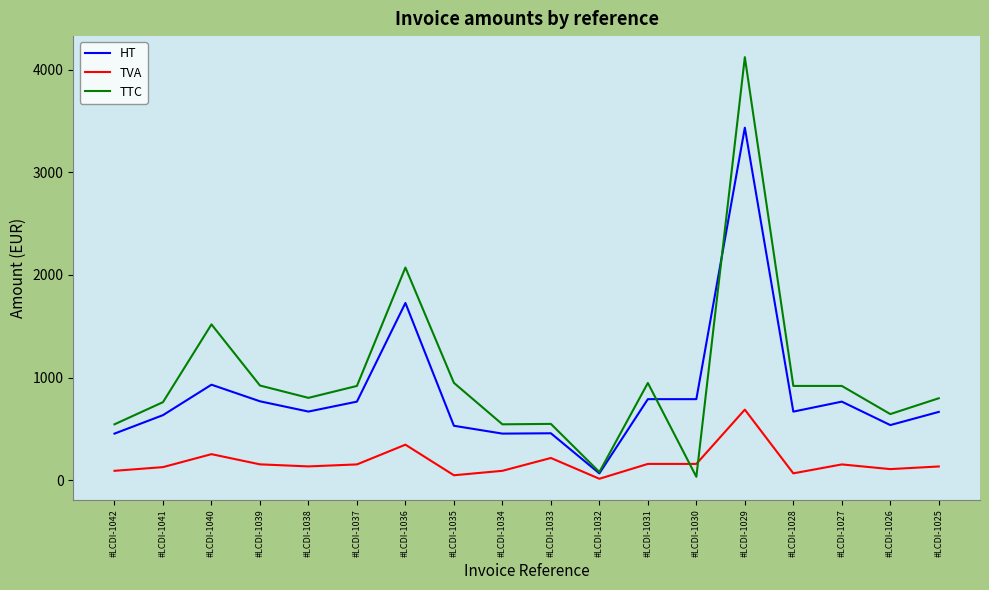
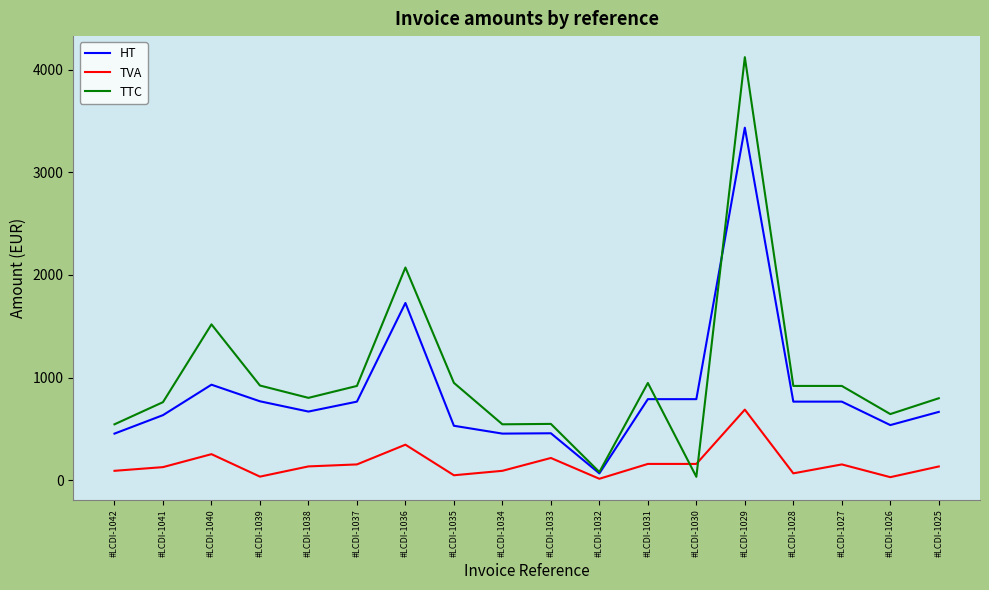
  {
    "HT": {
      "#LCDI-1042": 450,
      "#LCDI-1041": 630,
      "#LCDI-1040": 930,
      "#LCDI-1039": 770,
      "#LCDI-1038": 670,
      "#LCDI-1037": 760,
      "#LCDI-1036": 1730,
      "#LCDI-1035": 530,
      "#LCDI-1034": 450,
      "#LCDI-1033": 460,
      "#LCDI-1031": 790,
      "#LCDI-1030": 790,
      "#LCDI-1029": 3430,
-     "#LCDI-1028": 670,
+     "#LCDI-1028": 760,
      "#LCDI-1027": 760,
      "#LCDI-1026": 540,
      "#LCDI-1025": 660
    },
    "TVA": {
      "#LCDI-1042": 90,
      "#LCDI-1041": 130,
      "#LCDI-1040": 250,
-     "#LCDI-1039": 150,
+     "#LCDI-1039": 30,
      "#LCDI-1038": 130,
      "#LCDI-1037": 150,
      "#LCDI-1036": 350,
      "#LCDI-1035": 50,
      "#LCDI-1034": 90,
      "#LCDI-1033": 220,
      "#LCDI-1032": 10,
      "#LCDI-1031": 160,
      "#LCDI-1030": 160,
      "#LCDI-1029": 690,
      "#LCDI-1028": 70,
      "#LCDI-1027": 150,
-     "#LCDI-1026": 110,
+     "#LCDI-1026": 30,
      "#LCDI-1025": 130
    },
    "TTC": {
      "#LCDI-1042": 540,
      "#LCDI-1041": 760,
      "#LCDI-1040": 1520,
      "#LCDI-1039": 920,
      "#LCDI-1038": 800,
      "#LCDI-1037": 920,
      "#LCDI-1036": 2070,
      "#LCDI-1035": 950,
      "#LCDI-1034": 540,
      "#LCDI-1033": 550,
      "#LCDI-1031": 950,
      "#LCDI-1030": 30,
      "#LCDI-1029": 4120,
      "#LCDI-1028": 920,
      "#LCDI-1027": 920,
      "#LCDI-1026": 640,
      "#LCDI-1025": 800
    }
  }
